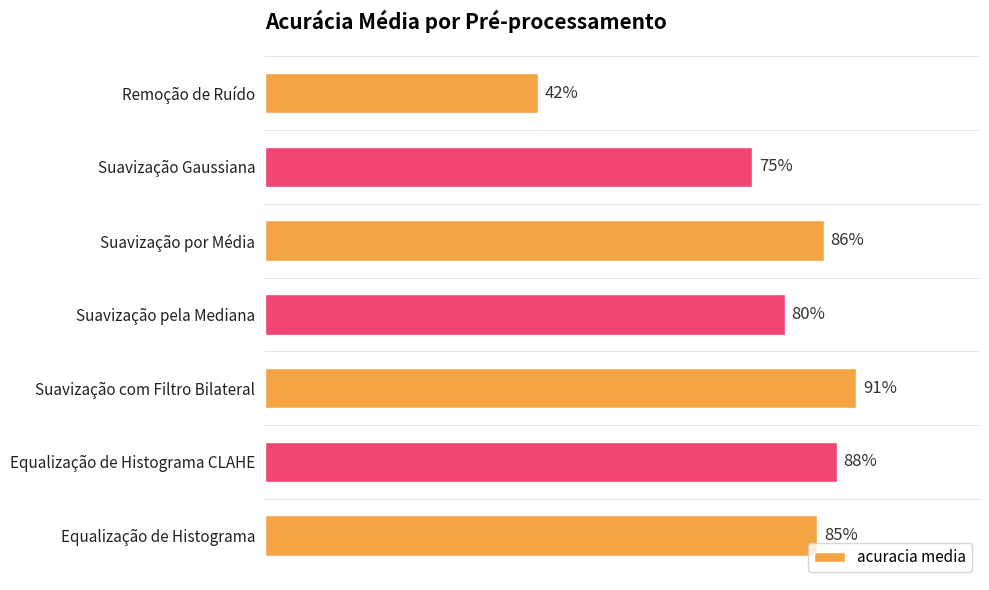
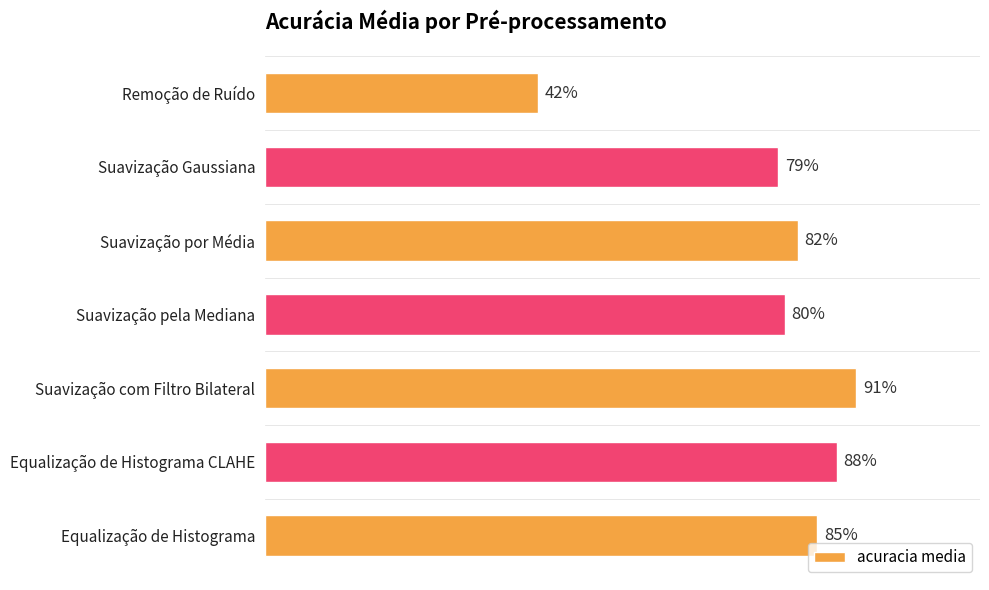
  {
    "Remoção de Ruído": "42%",
-   "Suavização Gaussiana": "75%",
-   "Suavização por Média": "86%",
+   "Suavização Gaussiana": "79%",
+   "Suavização por Média": "82%",
    "Suavização pela Mediana": "80%",
    "Suavização com Filtro Bilateral": "91%",
    "Equalização de Histograma CLAHE": "88%"
  }
